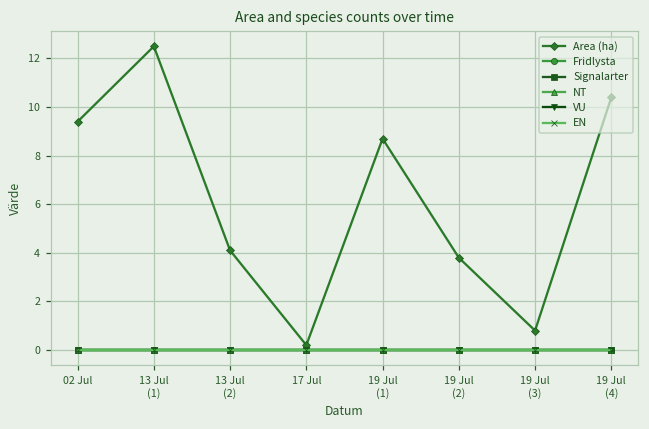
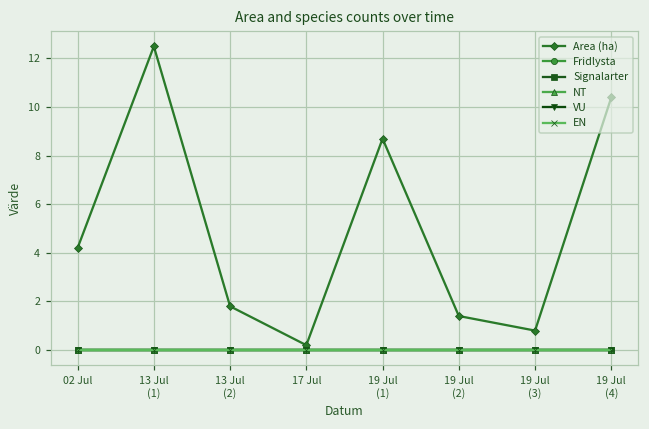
  {
    "Area (ha)": {
-     "02 Jul": 9.4,
+     "02 Jul": 4.2,
      "13 Jul (1)": 12.5,
-     "13 Jul (2)": 4.1,
+     "13 Jul (2)": 1.8,
      "17 Jul": 0.2,
      "19 Jul (1)": 8.7,
-     "19 Jul (2)": 3.8,
+     "19 Jul (2)": 1.4,
      "19 Jul (3)": 0.8
    },
    "EN": {
      "02 Jul": 0.0,
      "13 Jul (1)": 0.0,
      "13 Jul (2)": 0.0,
      "17 Jul": 0.0,
      "19 Jul (1)": 0.0,
      "19 Jul (2)": 0.0,
      "19 Jul (3)": 0.0,
      "19 Jul (4)": 0.0
    }
  }
